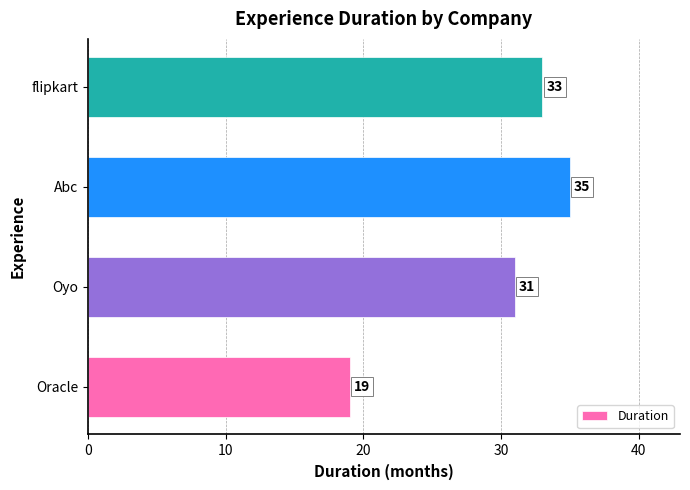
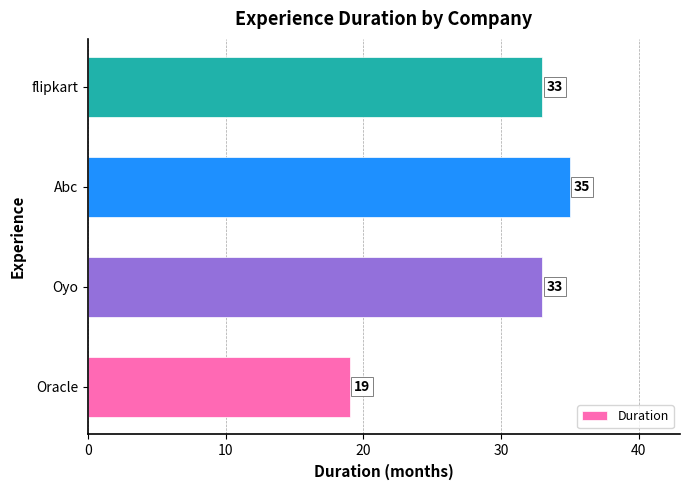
  {
-   "Oyo": 31
+   "Oyo": 33
  }
